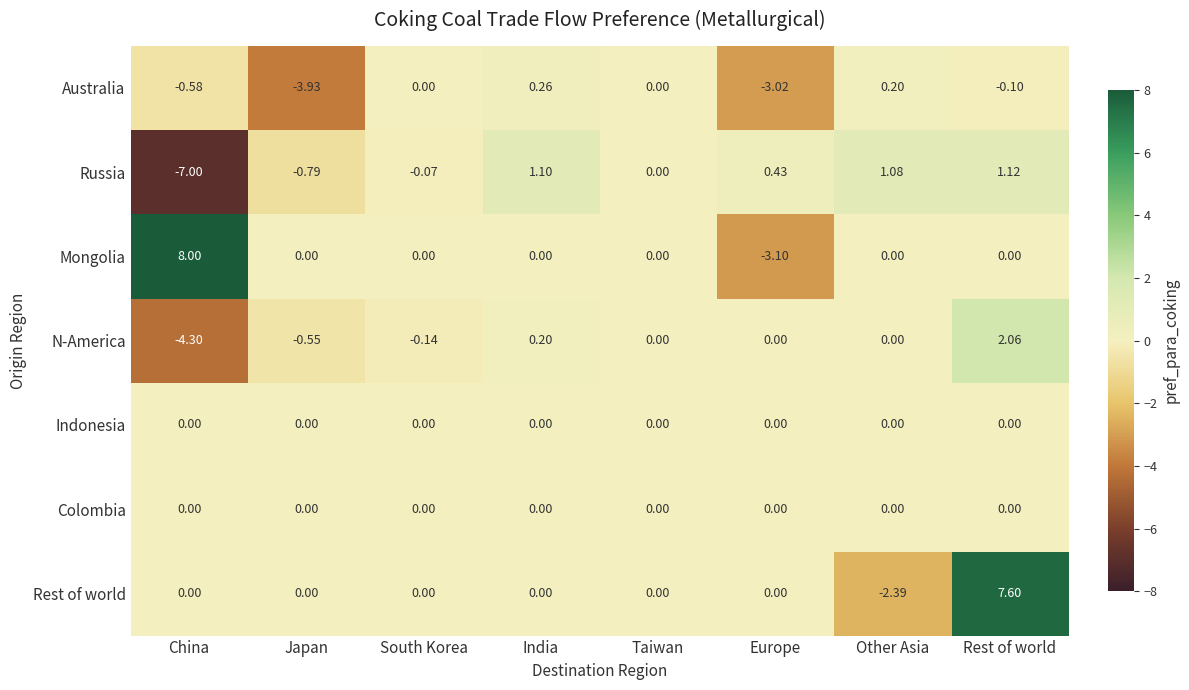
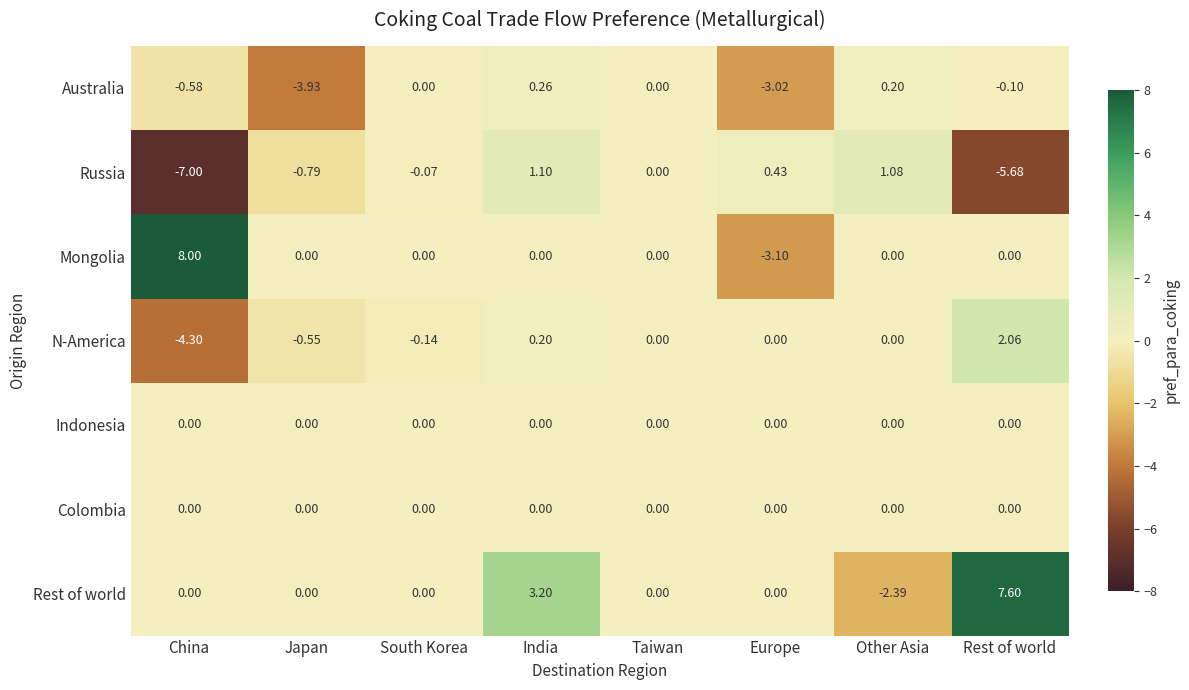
  {
    "Australia": {
      "China": -0.58,
      "Japan": -3.93,
      "South Korea": 0.00,
      "India": 0.26,
      "Taiwan": 0.00,
      "Europe": -3.02,
      "Other Asia": 0.20,
      "Rest of world": -0.10
    },
    "Russia": {
      "China": -7.00,
      "Japan": -0.79,
      "South Korea": -0.07,
      "India": 1.10,
      "Taiwan": 0.00,
      "Europe": 0.43,
      "Other Asia": 1.08,
-     "Rest of world": 1.12
+     "Rest of world": -5.68
    },
    "Mongolia": {
      "China": 8.00,
      "Japan": 0.00,
      "South Korea": 0.00,
      "India": 0.00,
      "Taiwan": 0.00,
      "Europe": -3.10,
      "Other Asia": 0.00,
      "Rest of world": 0.00
    },
    "N-America": {
      "China": -4.30,
      "Japan": -0.55,
      "South Korea": -0.14,
      "India": 0.20,
      "Taiwan": 0.00,
      "Europe": 0.00,
      "Other Asia": 0.00,
      "Rest of world": 2.06
    },
    "Indonesia": {
      "China": 0.00,
      "Japan": 0.00,
      "South Korea": 0.00,
      "India": 0.00,
      "Taiwan": 0.00,
      "Europe": 0.00,
      "Other Asia": 0.00,
      "Rest of world": 0.00
    },
    "Colombia": {
      "China": 0.00,
      "Japan": 0.00,
      "South Korea": 0.00,
      "India": 0.00,
      "Taiwan": 0.00,
      "Europe": 0.00,
      "Other Asia": 0.00,
      "Rest of world": 0.00
    },
    "Rest of world": {
      "China": 0.00,
      "Japan": 0.00,
      "South Korea": 0.00,
-     "India": 0.00,
+     "India": 3.20,
      "Taiwan": 0.00,
      "Europe": 0.00,
      "Other Asia": -2.39,
      "Rest of world": 7.60
    }
  }
